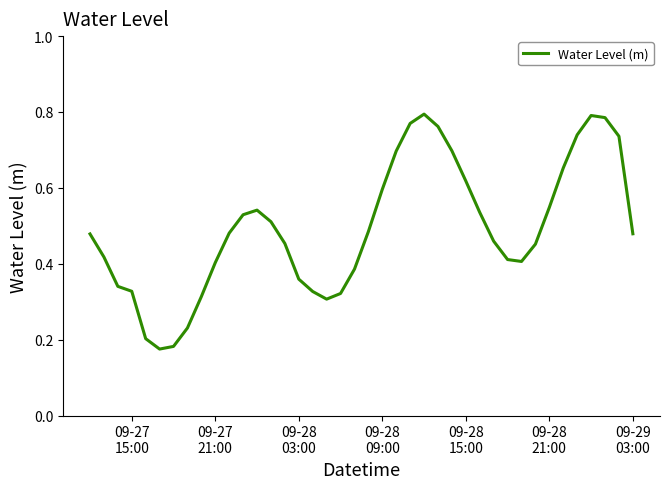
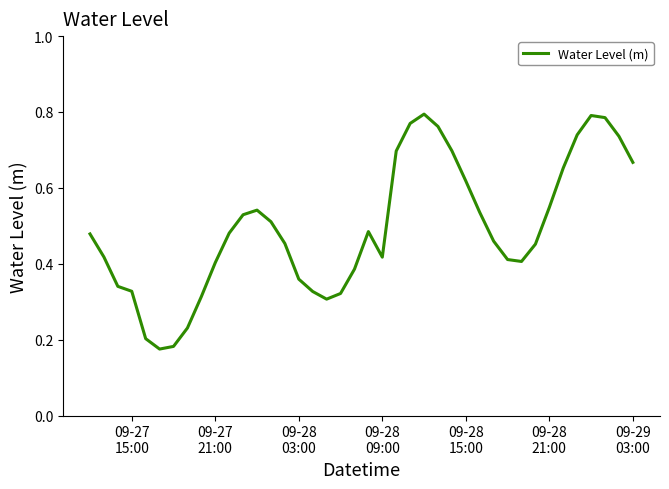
  {
    "09-27 15:00": 0.33,
    "09-27 21:00": 0.40,
    "09-28 03:00": 0.36,
-   "09-28 09:00": 0.60,
+   "09-28 09:00": 0.42,
    "09-28 15:00": 0.62,
    "09-28 21:00": 0.55,
-   "09-29 03:00": 0.48
+   "09-29 03:00": 0.67
  }
